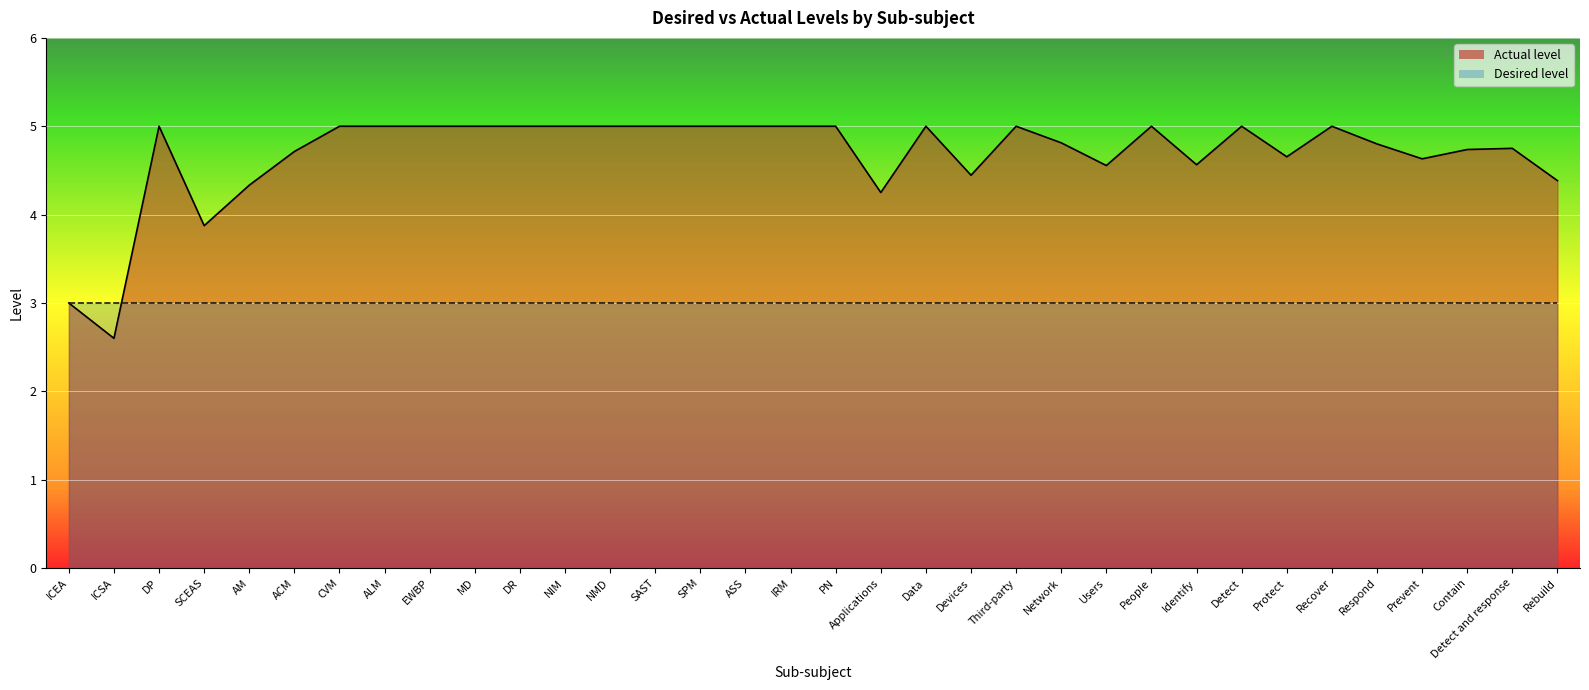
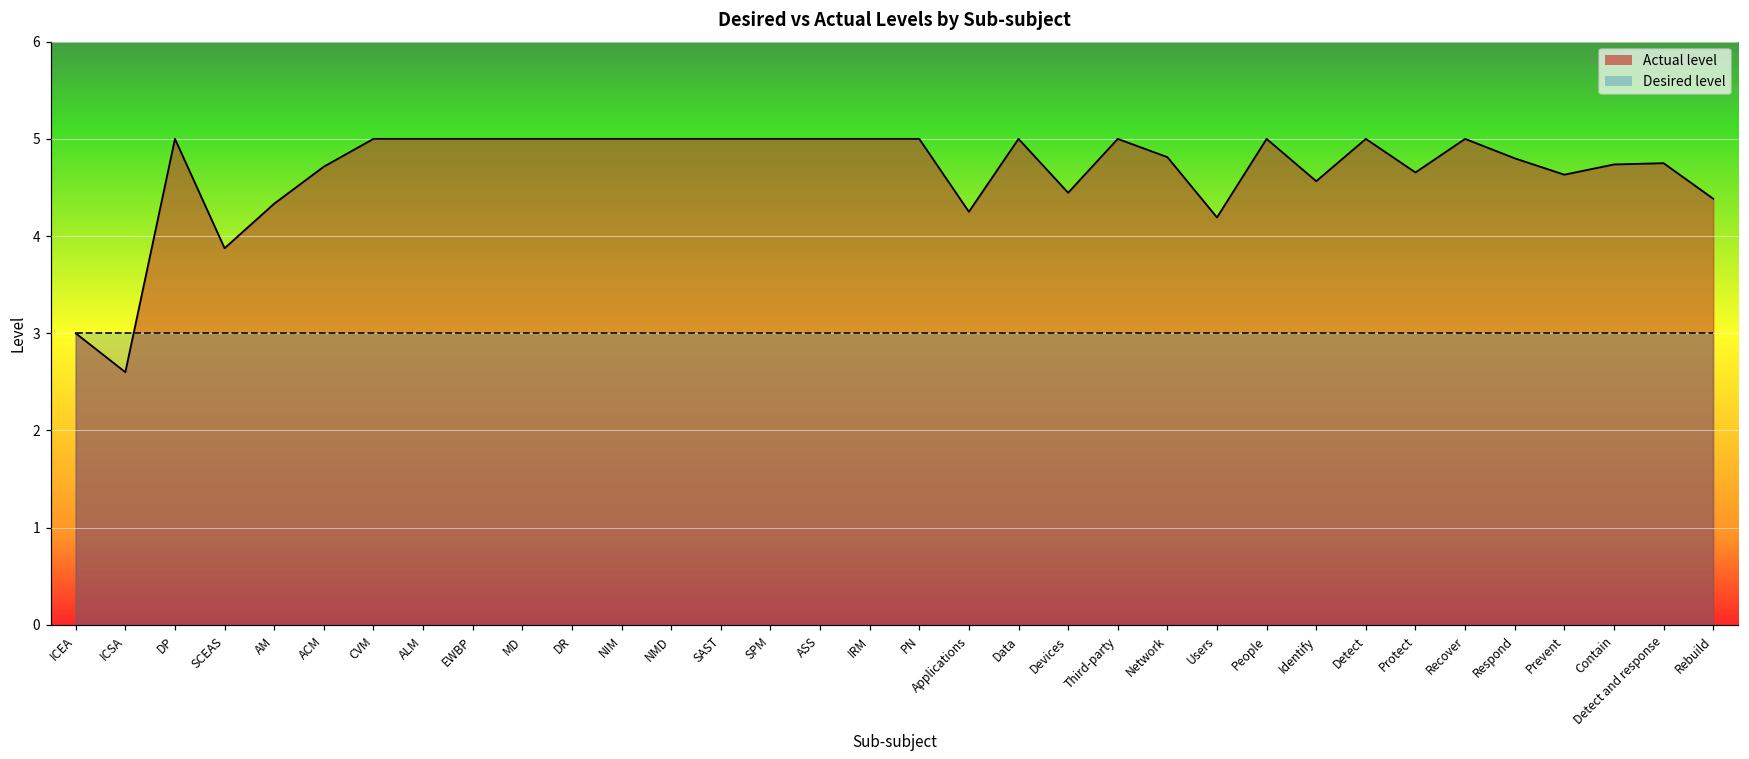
  {
    "Actual level": {
      "ICSA": 2.6,
      "DP": 5.0,
      "SCEAS": 3.9,
      "AM": 4.3,
      "ACM": 4.7,
      "CVM": 5.0,
      "ALM": 5.0,
      "EWBP": 5.0,
      "MD": 5.0,
      "DR": 5.0,
      "NIM": 5.0,
      "NMD": 5.0,
      "SAST": 5.0,
      "SPM": 5.0,
      "ASS": 5.0,
      "IRM": 5.0,
      "PN": 5.0,
      "Applications": 4.3,
      "Data": 5.0,
      "Devices": 4.4,
      "Third-party": 5.0,
      "Network": 4.8,
-     "Users": 4.6,
+     "Users": 4.2,
      "People": 5.0,
      "Identify": 4.6,
      "Detect": 5.0,
      "Protect": 4.7,
      "Recover": 5.0,
      "Respond": 4.8,
      "Prevent": 4.6,
      "Contain": 4.7,
      "Detect and response": 4.8,
      "Rebuild": 4.4
    },
    "Desired level": {
      "ICSA": 3.0,
      "DP": 3.0,
      "SCEAS": 3.0,
      "AM": 3.0,
      "ACM": 3.0,
      "CVM": 3.0,
      "ALM": 3.0,
      "EWBP": 3.0,
      "MD": 3.0,
      "DR": 3.0,
      "NIM": 3.0,
      "NMD": 3.0,
      "SAST": 3.0,
      "SPM": 3.0,
      "ASS": 3.0,
      "IRM": 3.0,
      "PN": 3.0,
      "Applications": 3.0,
      "Data": 3.0,
      "Devices": 3.0,
      "Third-party": 3.0,
      "Network": 3.0,
      "Users": 3.0,
      "People": 3.0,
      "Identify": 3.0,
      "Detect": 3.0,
      "Protect": 3.0,
      "Recover": 3.0,
      "Respond": 3.0,
      "Prevent": 3.0,
      "Contain": 3.0,
      "Detect and response": 3.0,
      "Rebuild": 3.0
    }
  }
